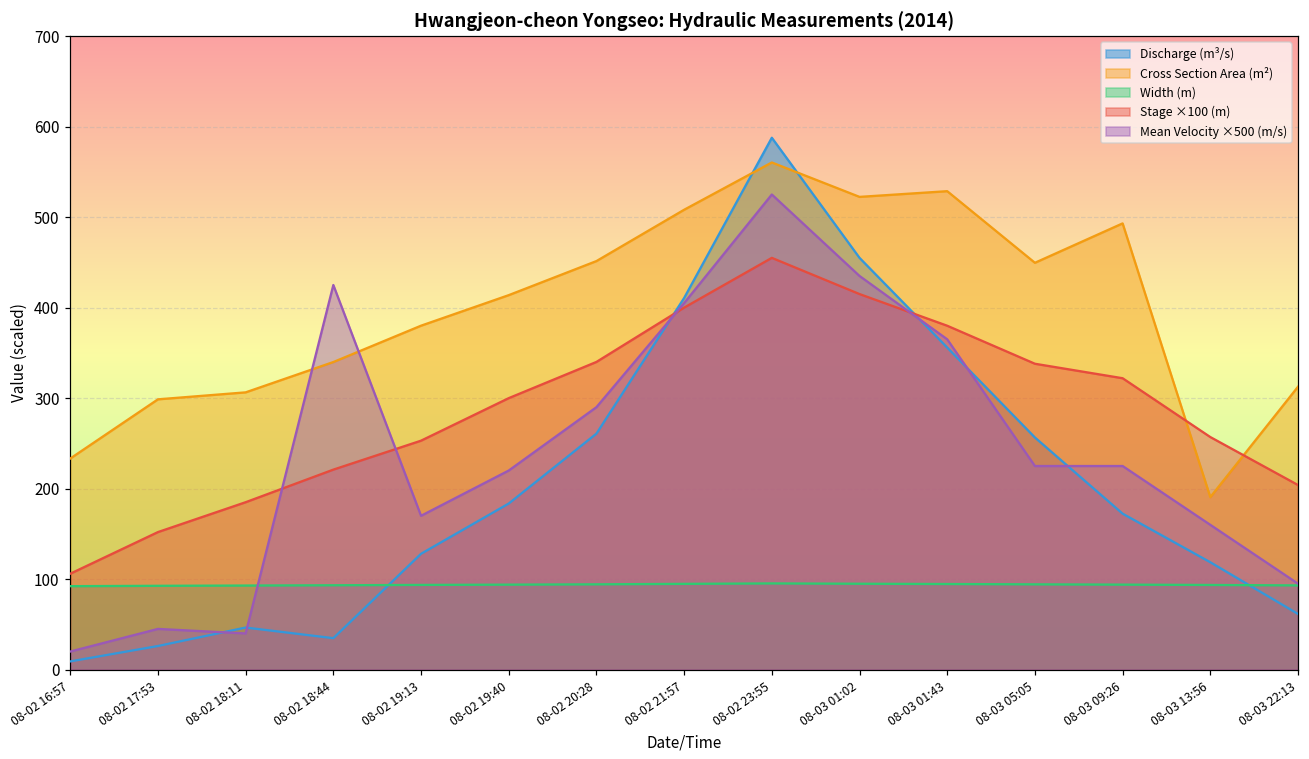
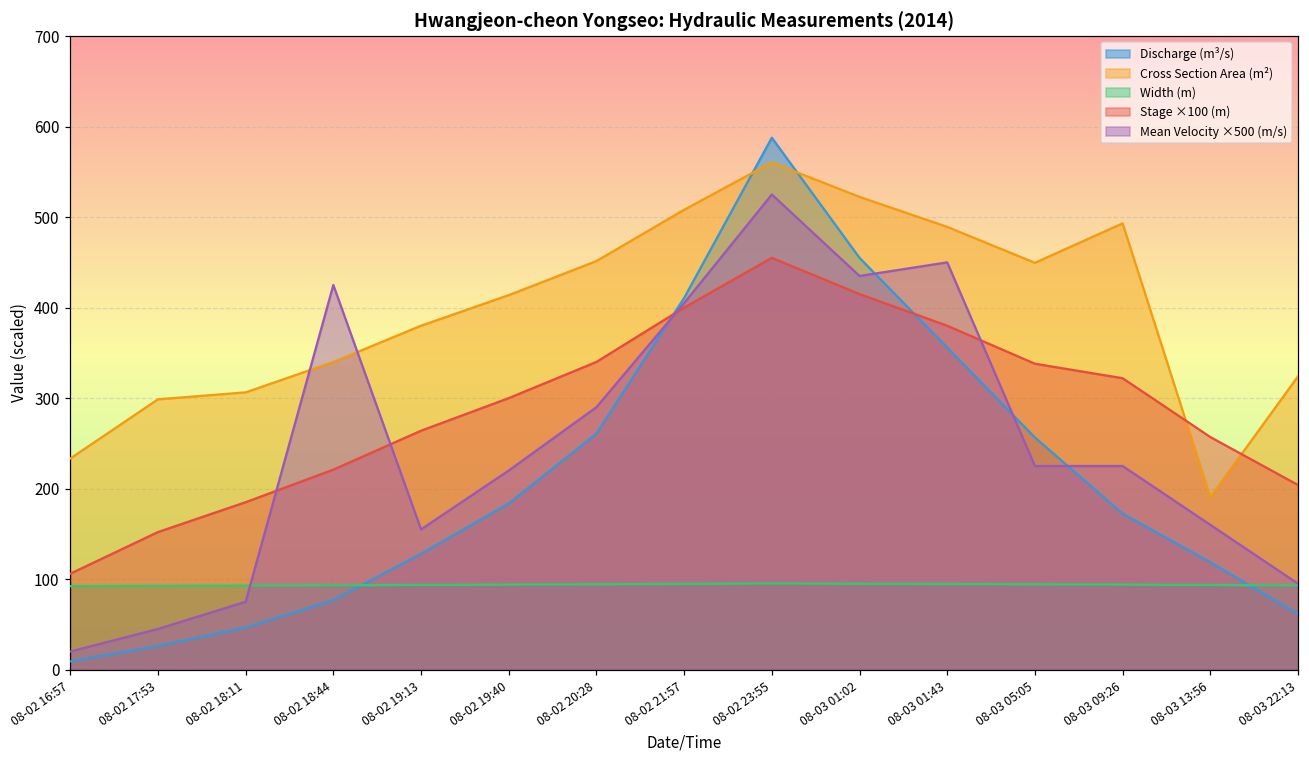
  {
    "Discharge (m³/s)": {
      "08-02 16:57": 10,
      "08-02 17:53": 30,
      "08-02 18:11": 50,
-     "08-02 18:44": 30,
+     "08-02 18:44": 80,
      "08-02 19:13": 130,
      "08-02 19:40": 180,
      "08-02 20:28": 260,
      "08-02 21:57": 410,
      "08-02 23:55": 590,
      "08-03 01:02": 450,
      "08-03 01:43": 360,
      "08-03 05:05": 260,
      "08-03 09:26": 170,
      "08-03 13:56": 120,
      "08-03 22:13": 60
    },
    "Cross Section Area (m²)": {
      "08-02 16:57": 230,
      "08-02 17:53": 300,
      "08-02 18:11": 310,
      "08-02 18:44": 340,
      "08-02 19:13": 380,
      "08-02 19:40": 410,
      "08-02 20:28": 450,
      "08-02 21:57": 510,
      "08-02 23:55": 560,
      "08-03 01:02": 520,
-     "08-03 01:43": 530,
+     "08-03 01:43": 490,
      "08-03 05:05": 450,
      "08-03 09:26": 490,
      "08-03 13:56": 190,
-     "08-03 22:13": 310
+     "08-03 22:13": 320
    },
    "Width (m)": {
      "08-02 16:57": 90,
      "08-02 17:53": 90,
      "08-02 18:11": 90,
      "08-02 18:44": 90,
      "08-02 19:13": 90,
      "08-02 19:40": 90,
      "08-02 20:28": 90,
      "08-02 21:57": 90,
      "08-02 23:55": 100,
      "08-03 01:02": 90,
      "08-03 01:43": 90,
      "08-03 05:05": 90,
      "08-03 09:26": 90,
      "08-03 13:56": 90
    },
    "Stage ×100 (m)": {
      "08-02 16:57": 110,
      "08-02 17:53": 150,
      "08-02 18:11": 190,
      "08-02 18:44": 220,
-     "08-02 19:13": 250,
+     "08-02 19:13": 260,
      "08-02 19:40": 300,
      "08-02 20:28": 340,
      "08-02 21:57": 400,
      "08-02 23:55": 460,
      "08-03 01:02": 420,
      "08-03 01:43": 380,
      "08-03 05:05": 340,
      "08-03 09:26": 320,
      "08-03 13:56": 260,
      "08-03 22:13": 200
    },
    "Mean Velocity ×500 (m/s)": {
      "08-02 16:57": 20,
      "08-02 17:53": 50,
-     "08-02 18:11": 40,
+     "08-02 18:11": 80,
      "08-02 18:44": 430,
-     "08-02 19:13": 170,
+     "08-02 19:13": 160,
      "08-02 19:40": 220,
      "08-02 20:28": 290,
      "08-02 21:57": 410,
      "08-02 23:55": 530,
      "08-03 01:02": 440,
-     "08-03 01:43": 370,
+     "08-03 01:43": 450,
      "08-03 05:05": 230,
      "08-03 09:26": 230,
      "08-03 13:56": 160
    }
  }
